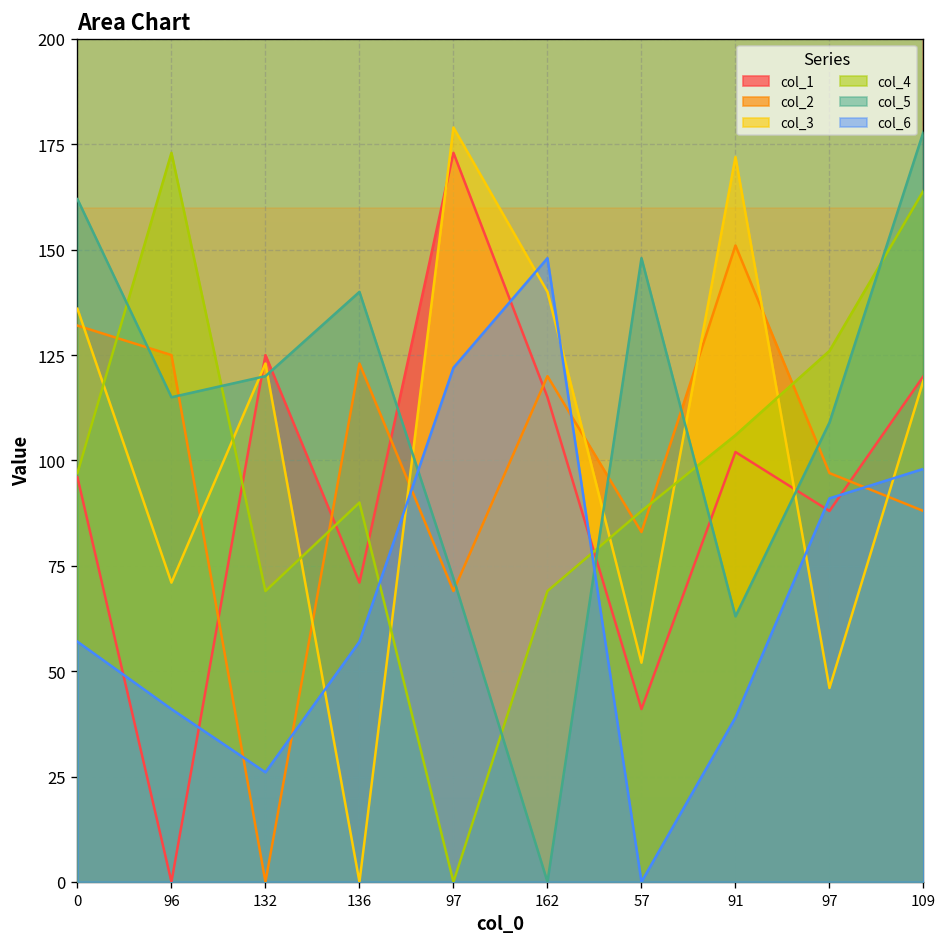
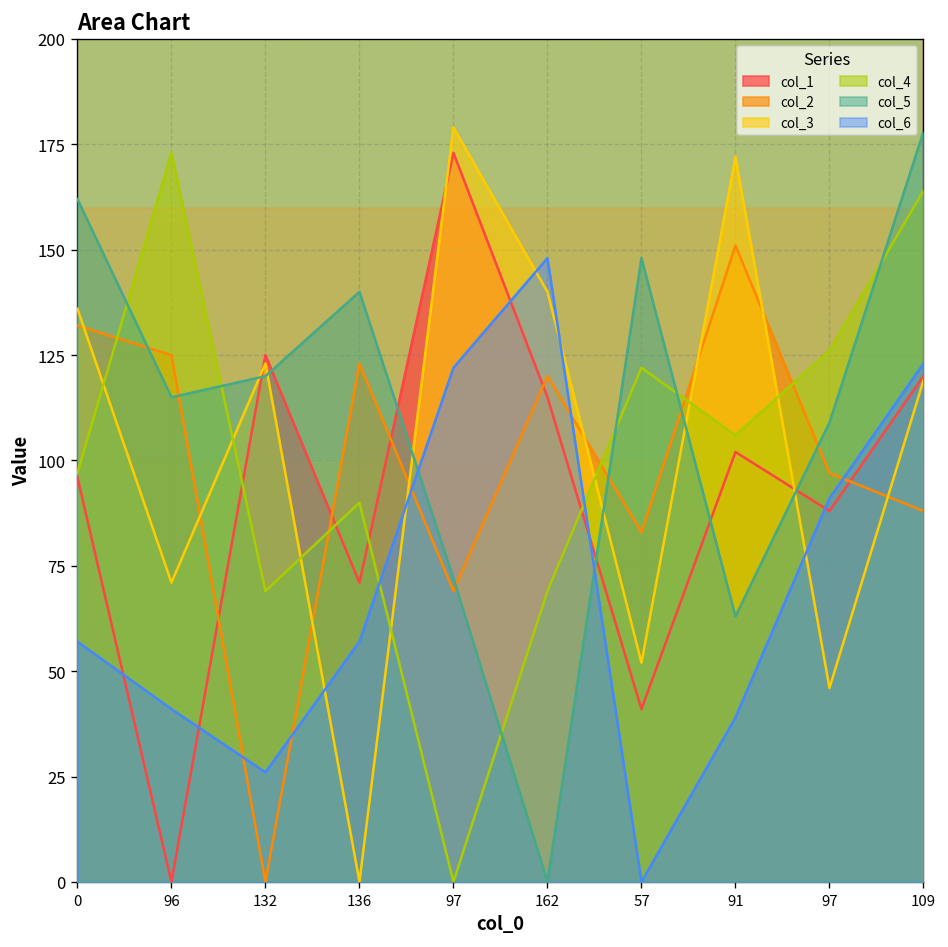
  {
    "col_4": {
      "0": 97,
      "96": 173,
      "132": 69,
      "136": 90,
      "162": 69,
-     "57": 88,
+     "57": 122,
      "91": 106,
      "109": 164
    },
    "col_6": {
      "0": 57,
      "96": 41,
      "132": 26,
      "136": 57,
      "162": 148,
      "57": 0,
      "91": 39,
-     "109": 98
+     "109": 123
    }
  }
